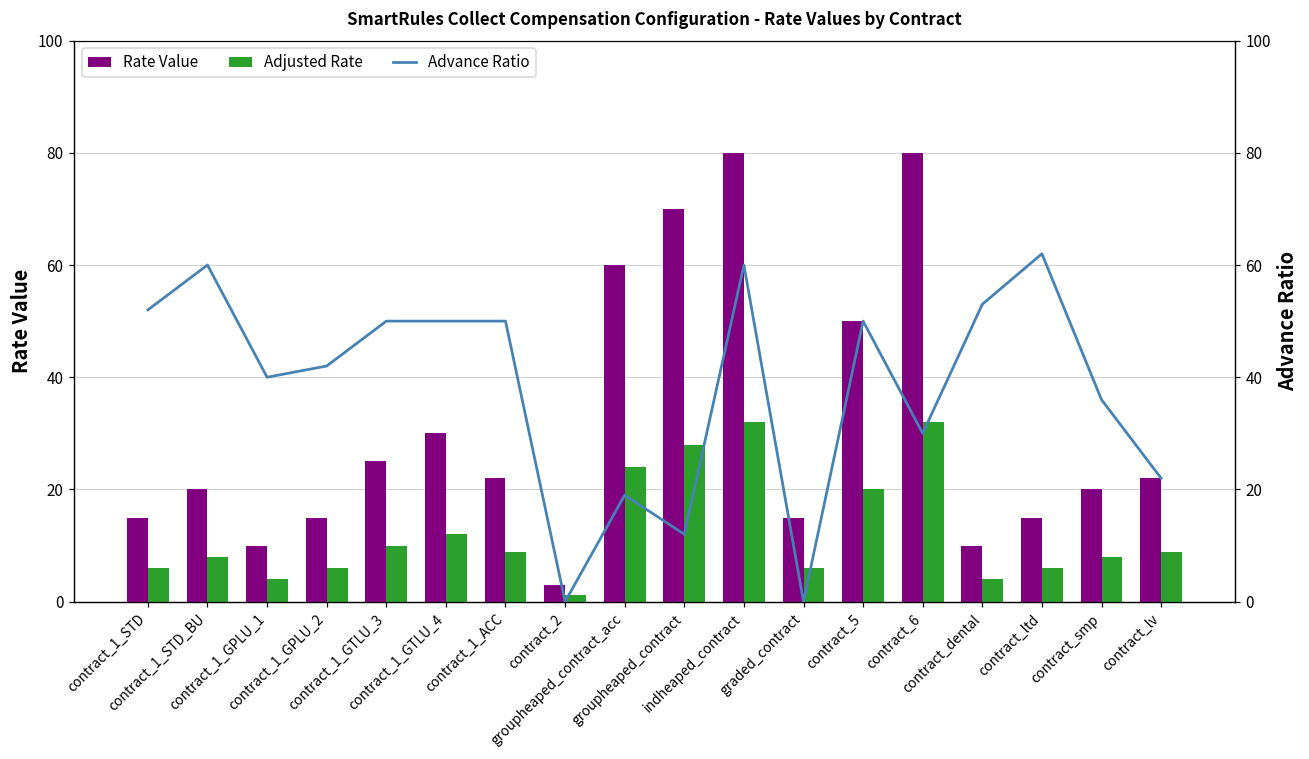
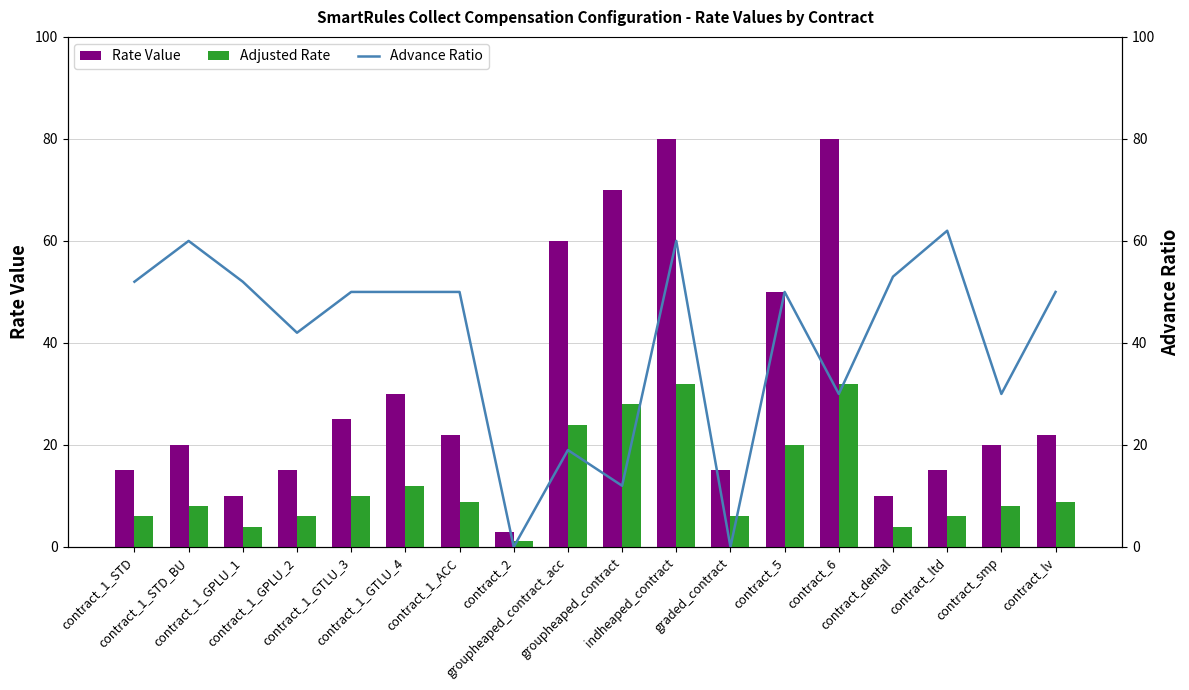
  {
    "Rate Value": {
      "contract_1_STD": 15,
      "contract_1_STD_BU": 20,
      "contract_1_GPLU_1": 10,
      "contract_1_GPLU_2": 15,
      "contract_1_GTLU_3": 25,
      "contract_1_GTLU_4": 30,
      "contract_1_ACC": 22,
      "contract_2": 3,
      "groupheaped_contract_acc": 60,
      "groupheaped_contract": 70,
      "indheaped_contract": 80,
      "graded_contract": 15,
      "contract_5": 50,
      "contract_6": 80,
      "contract_dental": 10,
      "contract_ltd": 15,
      "contract_smp": 20,
      "contract_lv": 22
    },
    "Adjusted Rate": {
      "contract_1_STD": 6,
      "contract_1_STD_BU": 8,
      "contract_1_GPLU_1": 4,
      "contract_1_GPLU_2": 6,
      "contract_1_GTLU_3": 10,
      "contract_1_GTLU_4": 12,
      "contract_1_ACC": 9,
      "contract_2": 1,
      "groupheaped_contract_acc": 24,
      "groupheaped_contract": 28,
      "indheaped_contract": 32,
      "graded_contract": 6,
      "contract_5": 20,
      "contract_6": 32,
      "contract_dental": 4,
      "contract_ltd": 6,
      "contract_smp": 8,
      "contract_lv": 9
    },
    "Advance Ratio": {
      "contract_1_STD": 52,
      "contract_1_STD_BU": 60,
-     "contract_1_GPLU_1": 40,
+     "contract_1_GPLU_1": 52,
      "contract_1_GPLU_2": 42,
      "contract_1_GTLU_3": 50,
      "contract_1_GTLU_4": 50,
      "contract_1_ACC": 50,
      "contract_2": 0,
      "groupheaped_contract_acc": 19,
      "groupheaped_contract": 12,
      "indheaped_contract": 60,
      "graded_contract": 0,
      "contract_5": 50,
      "contract_6": 30,
      "contract_dental": 53,
      "contract_ltd": 62,
-     "contract_smp": 36,
-     "contract_lv": 22
+     "contract_smp": 30,
+     "contract_lv": 50
    }
  }
